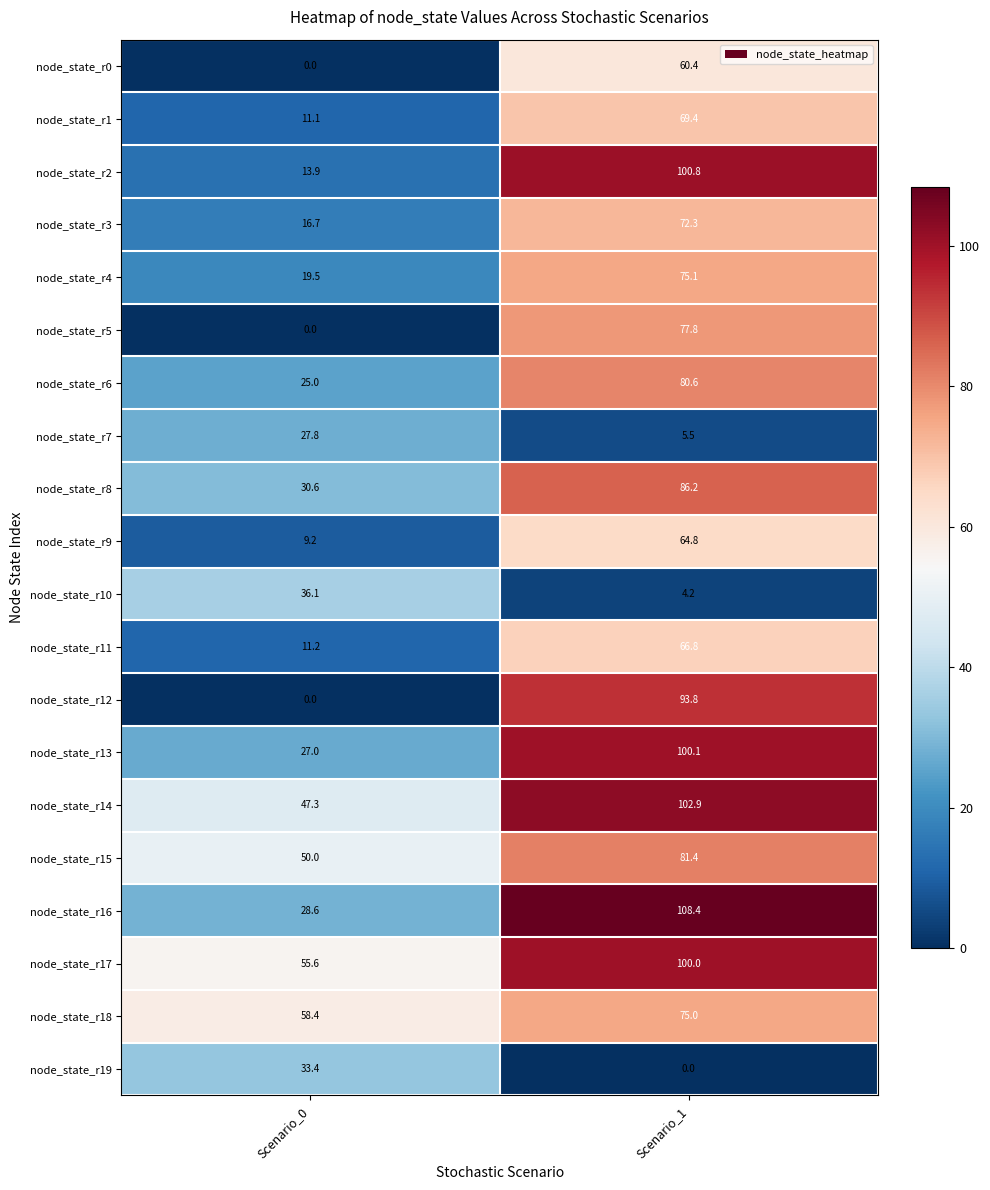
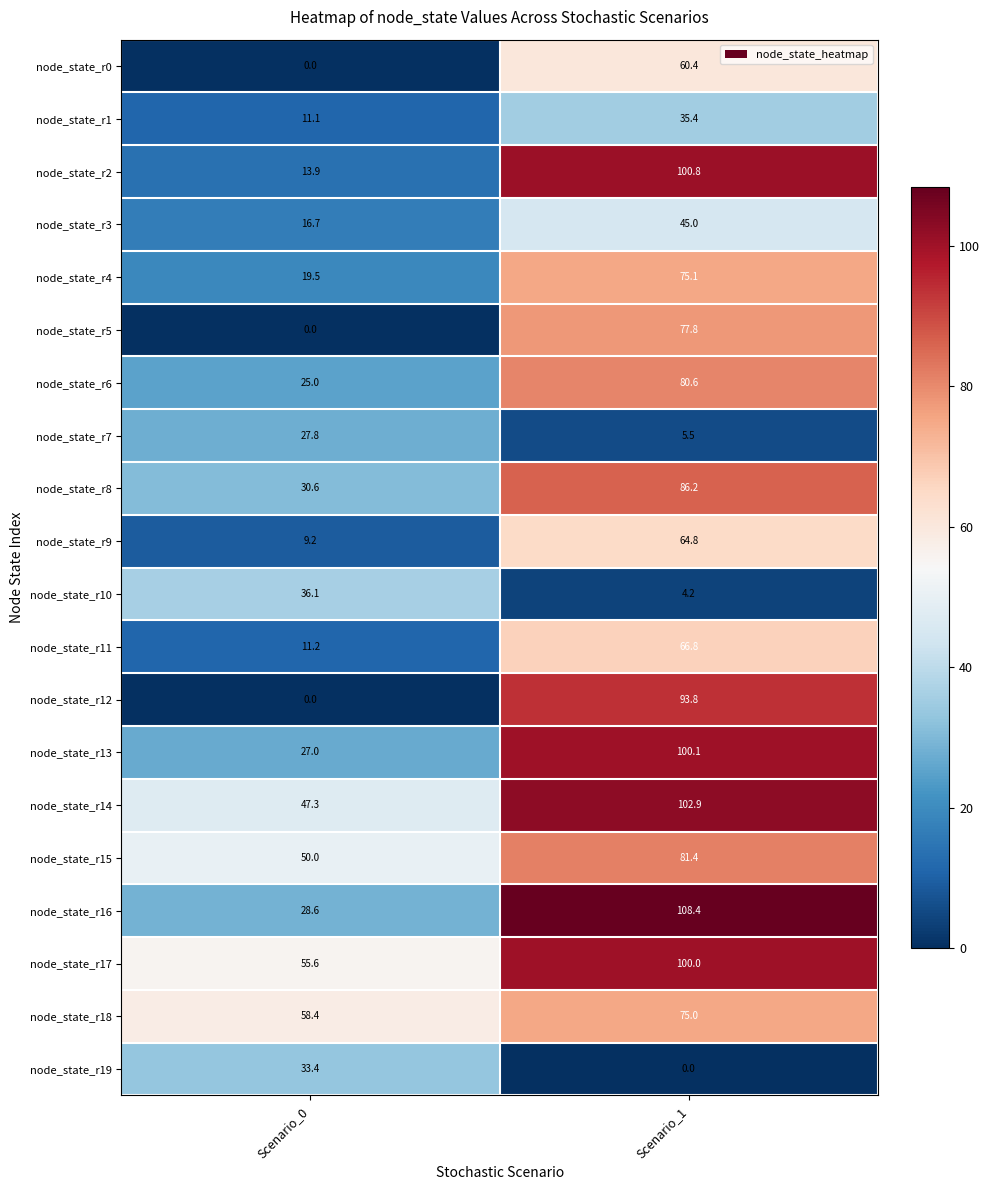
  {
    "node_state_r0": {
      "Scenario_0": 0.0,
      "Scenario_1": 60.4
    },
    "node_state_r1": {
      "Scenario_0": 11.1,
-     "Scenario_1": 69.4
+     "Scenario_1": 35.4
    },
    "node_state_r2": {
      "Scenario_0": 13.9,
      "Scenario_1": 100.8
    },
    "node_state_r3": {
      "Scenario_0": 16.7,
-     "Scenario_1": 72.3
+     "Scenario_1": 45.0
    },
    "node_state_r4": {
      "Scenario_0": 19.5,
      "Scenario_1": 75.1
    },
    "node_state_r5": {
      "Scenario_0": 0.0,
      "Scenario_1": 77.8
    },
    "node_state_r6": {
      "Scenario_0": 25.0,
      "Scenario_1": 80.6
    },
    "node_state_r7": {
      "Scenario_0": 27.8,
      "Scenario_1": 5.5
    },
    "node_state_r8": {
      "Scenario_0": 30.6,
      "Scenario_1": 86.2
    },
    "node_state_r9": {
      "Scenario_0": 9.2,
      "Scenario_1": 64.8
    },
    "node_state_r10": {
      "Scenario_0": 36.1,
      "Scenario_1": 4.2
    },
    "node_state_r11": {
      "Scenario_0": 11.2,
      "Scenario_1": 66.8
    },
    "node_state_r12": {
      "Scenario_0": 0.0,
      "Scenario_1": 93.8
    },
    "node_state_r13": {
      "Scenario_0": 27.0,
      "Scenario_1": 100.1
    },
    "node_state_r14": {
      "Scenario_0": 47.3,
      "Scenario_1": 102.9
    },
    "node_state_r15": {
      "Scenario_0": 50.0,
      "Scenario_1": 81.4
    },
    "node_state_r16": {
      "Scenario_0": 28.6,
      "Scenario_1": 108.4
    },
    "node_state_r17": {
      "Scenario_0": 55.6,
      "Scenario_1": 100.0
    },
    "node_state_r18": {
      "Scenario_0": 58.4,
      "Scenario_1": 75.0
    },
    "node_state_r19": {
      "Scenario_0": 33.4,
      "Scenario_1": 0.0
    }
  }
